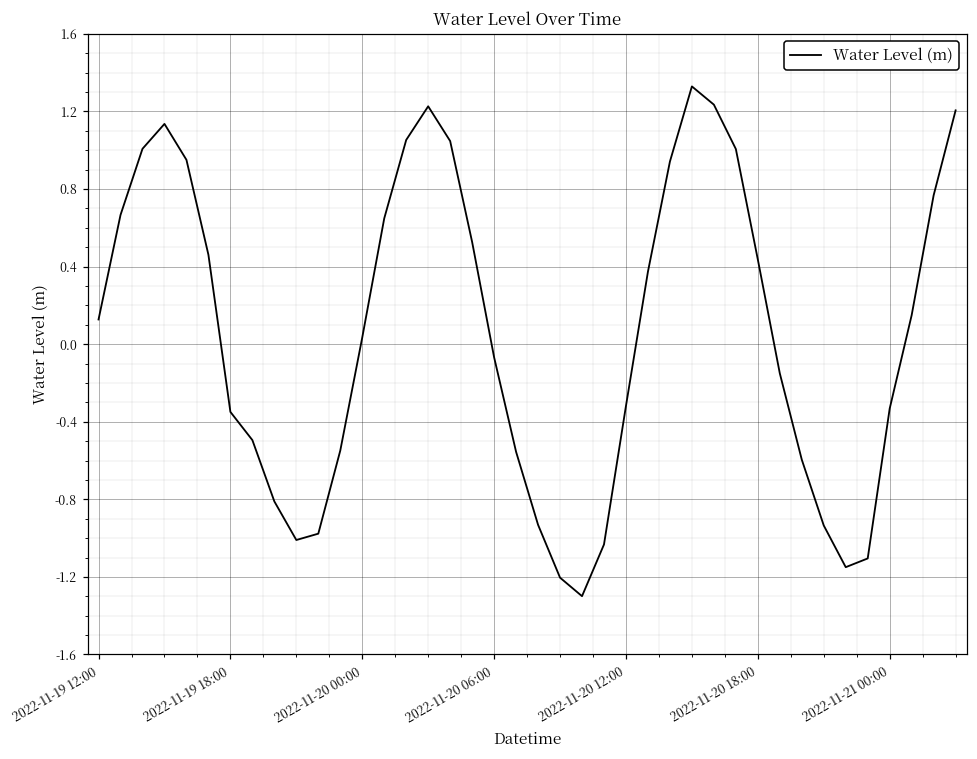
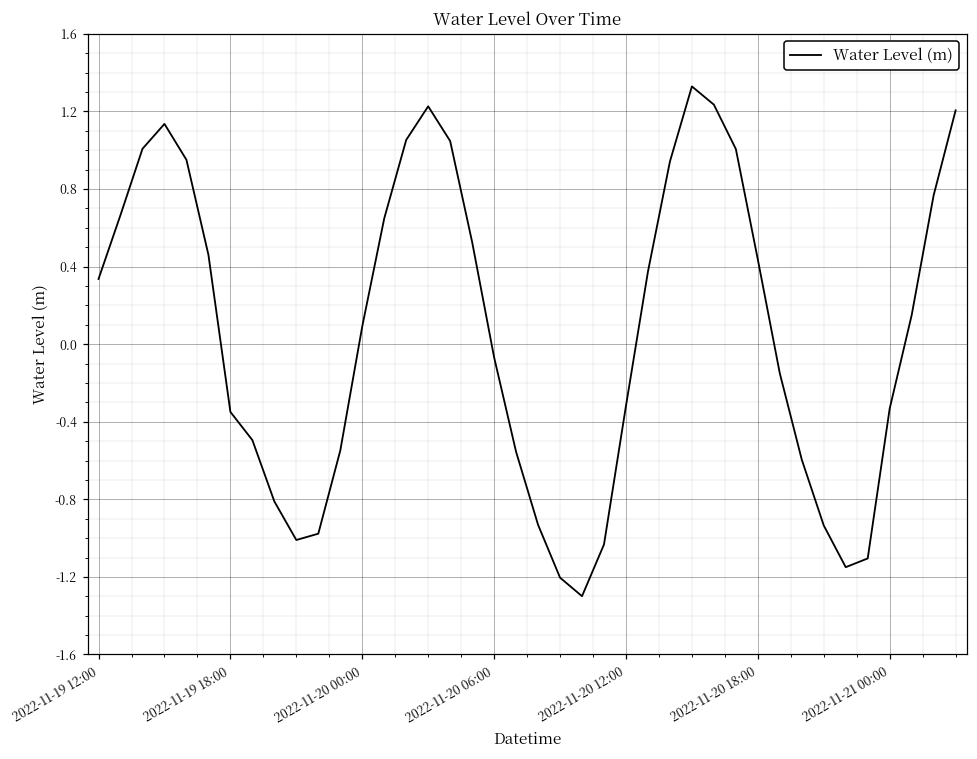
  {
-   "2022-11-19 12:00": 0.13,
+   "2022-11-19 12:00": 0.34,
    "2022-11-19 18:00": -0.35,
-   "2022-11-20 00:00": 0.03,
+   "2022-11-20 00:00": 0.09,
    "2022-11-20 06:00": -0.07,
    "2022-11-20 12:00": -0.32,
    "2022-11-20 18:00": 0.44,
    "2022-11-21 00:00": -0.33
  }
